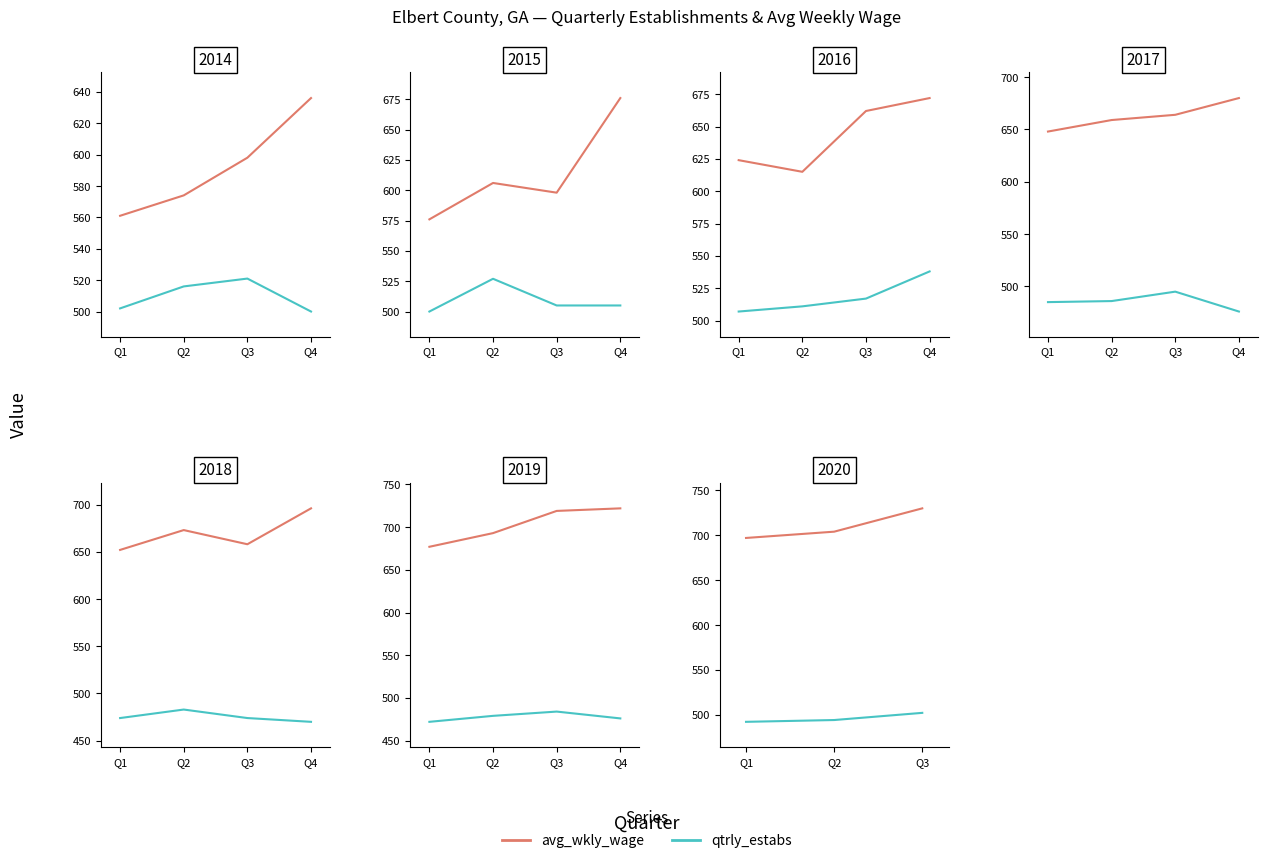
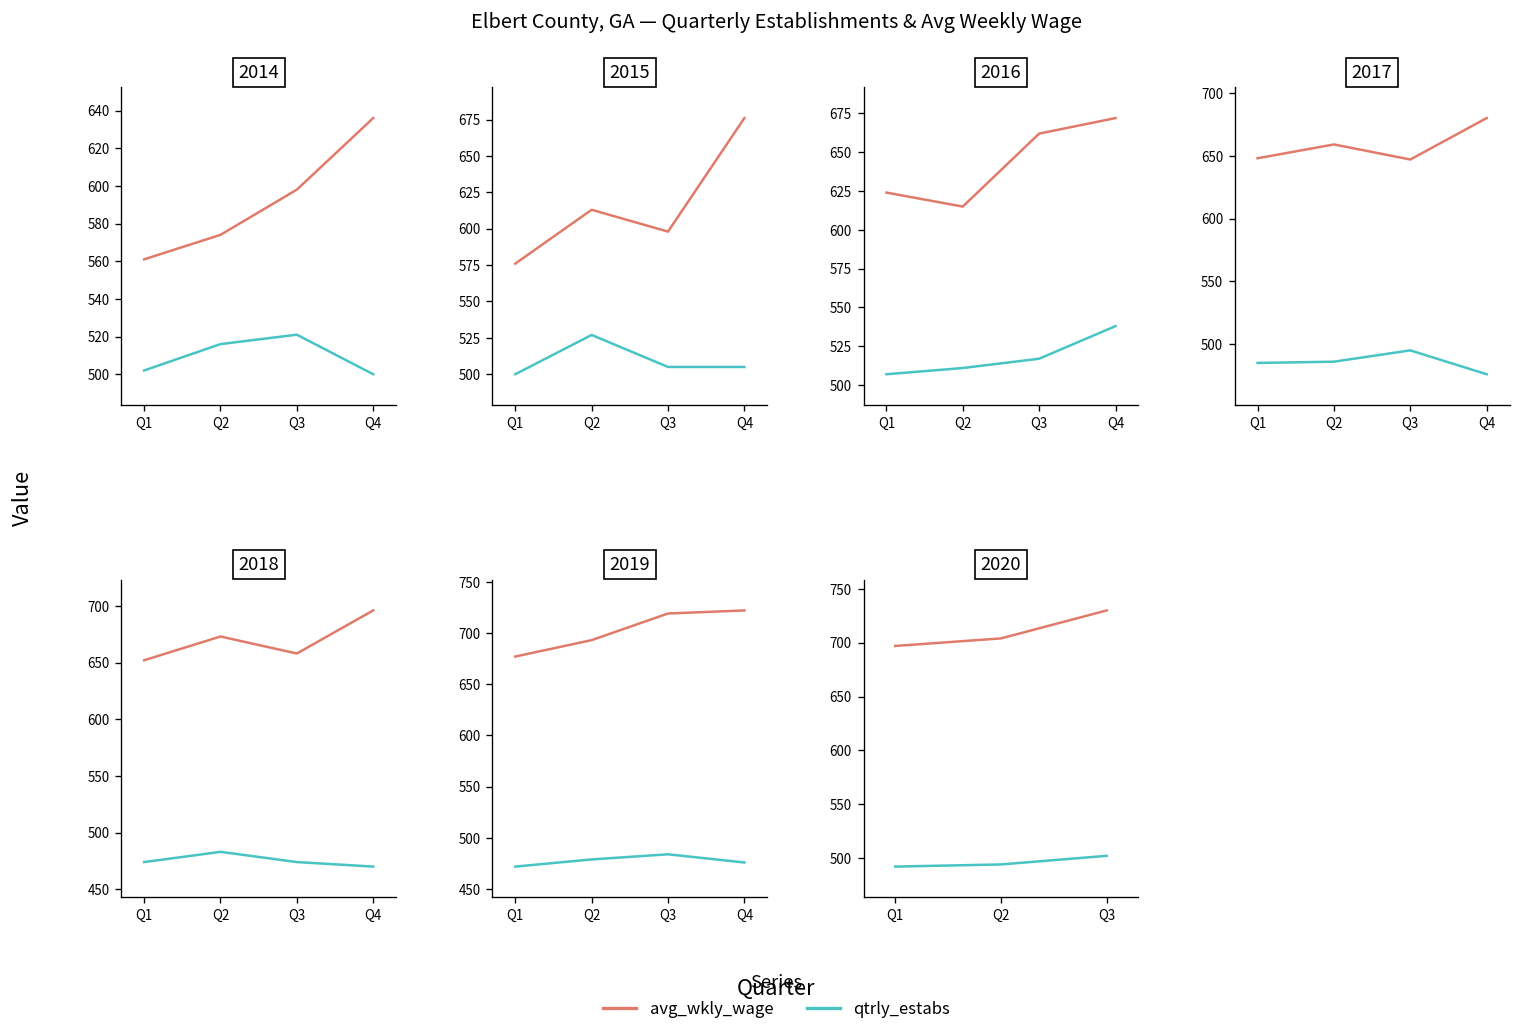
  {
    "2014": {
      "avg_wkly_wage": {
        "Q1": 561,
        "Q2": 574,
        "Q3": 598,
        "Q4": 636
      },
      "qtrly_estabs": {
        "Q1": 502,
        "Q2": 516,
        "Q3": 521,
        "Q4": 500
      }
    },
    "2015": {
      "avg_wkly_wage": {
        "Q1": 576,
-       "Q2": 606,
+       "Q2": 613,
        "Q3": 598,
        "Q4": 676
      },
      "qtrly_estabs": {
        "Q1": 500,
        "Q2": 527,
        "Q3": 505,
        "Q4": 505
      }
    },
    "2016": {
      "avg_wkly_wage": {
        "Q1": 624,
        "Q2": 615,
        "Q3": 662,
        "Q4": 672
      },
      "qtrly_estabs": {
        "Q1": 507,
        "Q2": 511,
        "Q3": 517,
        "Q4": 538
      }
    },
    "2017": {
      "avg_wkly_wage": {
        "Q1": 648,
        "Q2": 659,
-       "Q3": 664,
+       "Q3": 647,
        "Q4": 680
      },
      "qtrly_estabs": {
        "Q1": 485,
        "Q2": 486,
        "Q3": 495,
        "Q4": 476
      }
    },
    "2018": {
      "avg_wkly_wage": {
        "Q1": 650,
        "Q2": 670,
        "Q3": 660,
        "Q4": 700
      },
      "qtrly_estabs": {
        "Q1": 470,
        "Q2": 480,
        "Q3": 470,
        "Q4": 470
      }
    },
    "2019": {
      "avg_wkly_wage": {
        "Q1": 680,
        "Q2": 690,
        "Q3": 720,
        "Q4": 720
      },
      "qtrly_estabs": {
        "Q1": 470,
        "Q2": 480,
        "Q3": 480,
        "Q4": 480
      }
    },
    "2020": {
      "avg_wkly_wage": {
        "Q1": 700,
        "Q2": 700,
        "Q3": 730
      },
      "qtrly_estabs": {
        "Q1": 490,
        "Q2": 490,
        "Q3": 500
      }
    }
  }
